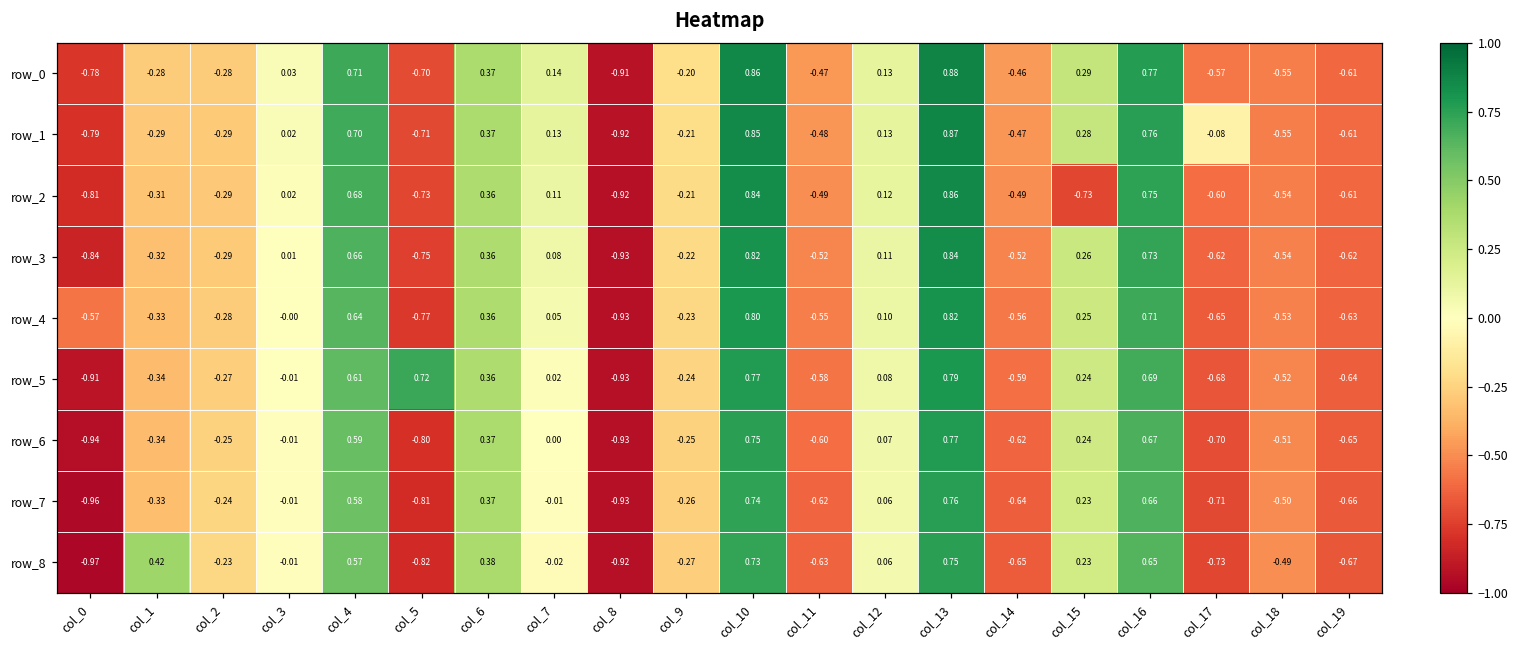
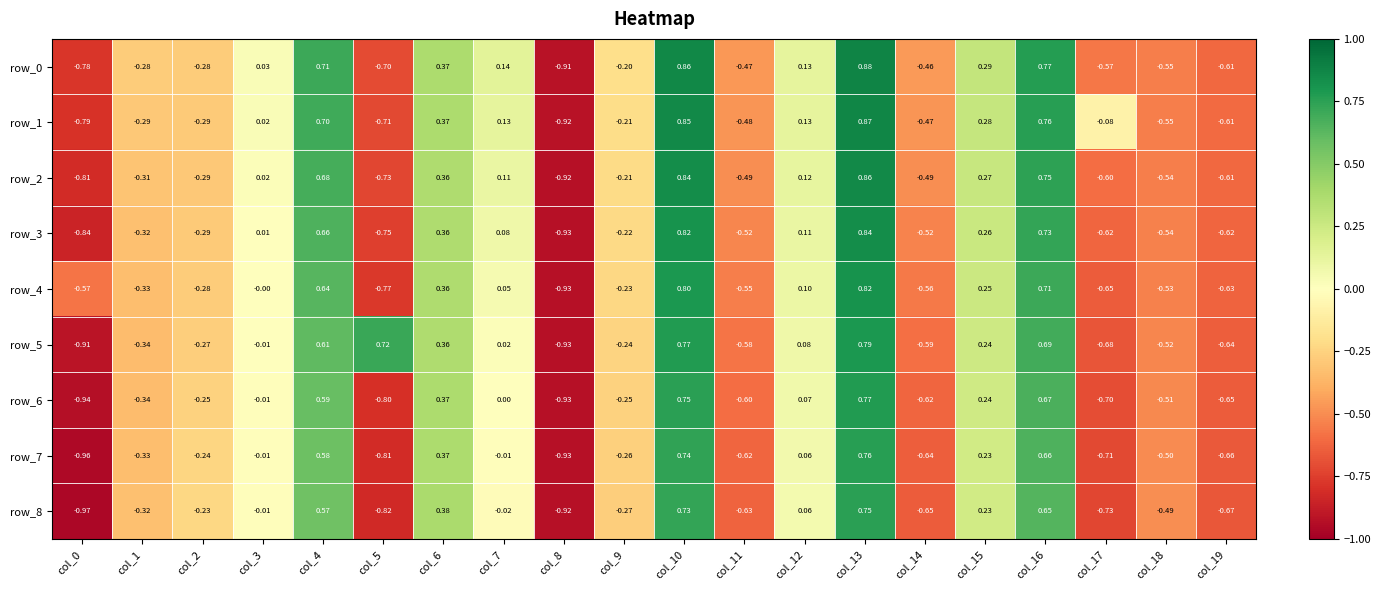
  {
    "row_0": {
      "col_0": -0.78,
      "col_1": -0.28,
      "col_2": -0.28,
      "col_3": 0.03,
      "col_4": 0.71,
      "col_5": -0.70,
      "col_6": 0.37,
      "col_7": 0.14,
      "col_8": -0.91,
      "col_9": -0.20,
      "col_10": 0.86,
      "col_11": -0.47,
      "col_12": 0.13,
      "col_13": 0.88,
      "col_14": -0.46,
      "col_15": 0.29,
      "col_16": 0.77,
      "col_17": -0.57,
      "col_18": -0.55,
      "col_19": -0.61
    },
    "row_1": {
      "col_0": -0.79,
      "col_1": -0.29,
      "col_2": -0.29,
      "col_3": 0.02,
      "col_4": 0.70,
      "col_5": -0.71,
      "col_6": 0.37,
      "col_7": 0.13,
      "col_8": -0.92,
      "col_9": -0.21,
      "col_10": 0.85,
      "col_11": -0.48,
      "col_12": 0.13,
      "col_13": 0.87,
      "col_14": -0.47,
      "col_15": 0.28,
      "col_16": 0.76,
      "col_17": -0.08,
      "col_18": -0.55,
      "col_19": -0.61
    },
    "row_2": {
      "col_0": -0.81,
      "col_1": -0.31,
      "col_2": -0.29,
      "col_3": 0.02,
      "col_4": 0.68,
      "col_5": -0.73,
      "col_6": 0.36,
      "col_7": 0.11,
      "col_8": -0.92,
      "col_9": -0.21,
      "col_10": 0.84,
      "col_11": -0.49,
      "col_12": 0.12,
      "col_13": 0.86,
      "col_14": -0.49,
-     "col_15": -0.73,
+     "col_15": 0.27,
      "col_16": 0.75,
      "col_17": -0.60,
      "col_18": -0.54,
      "col_19": -0.61
    },
    "row_3": {
      "col_0": -0.84,
      "col_1": -0.32,
      "col_2": -0.29,
      "col_3": 0.01,
      "col_4": 0.66,
      "col_5": -0.75,
      "col_6": 0.36,
      "col_7": 0.08,
      "col_8": -0.93,
      "col_9": -0.22,
      "col_10": 0.82,
      "col_11": -0.52,
      "col_12": 0.11,
      "col_13": 0.84,
      "col_14": -0.52,
      "col_15": 0.26,
      "col_16": 0.73,
      "col_17": -0.62,
      "col_18": -0.54,
      "col_19": -0.62
    },
    "row_4": {
      "col_0": -0.57,
      "col_1": -0.33,
      "col_2": -0.28,
      "col_3": -0.00,
      "col_4": 0.64,
      "col_5": -0.77,
      "col_6": 0.36,
      "col_7": 0.05,
      "col_8": -0.93,
      "col_9": -0.23,
      "col_10": 0.80,
      "col_11": -0.55,
      "col_12": 0.10,
      "col_13": 0.82,
      "col_14": -0.56,
      "col_15": 0.25,
      "col_16": 0.71,
      "col_17": -0.65,
      "col_18": -0.53,
      "col_19": -0.63
    },
    "row_5": {
      "col_0": -0.91,
      "col_1": -0.34,
      "col_2": -0.27,
      "col_3": -0.01,
      "col_4": 0.61,
      "col_5": 0.72,
      "col_6": 0.36,
      "col_7": 0.02,
      "col_8": -0.93,
      "col_9": -0.24,
      "col_10": 0.77,
      "col_11": -0.58,
      "col_12": 0.08,
      "col_13": 0.79,
      "col_14": -0.59,
      "col_15": 0.24,
      "col_16": 0.69,
      "col_17": -0.68,
      "col_18": -0.52,
      "col_19": -0.64
    },
    "row_6": {
      "col_0": -0.94,
      "col_1": -0.34,
      "col_2": -0.25,
      "col_3": -0.01,
      "col_4": 0.59,
      "col_5": -0.80,
      "col_6": 0.37,
      "col_7": 0.00,
      "col_8": -0.93,
      "col_9": -0.25,
      "col_10": 0.75,
      "col_11": -0.60,
      "col_12": 0.07,
      "col_13": 0.77,
      "col_14": -0.62,
      "col_15": 0.24,
      "col_16": 0.67,
      "col_17": -0.70,
      "col_18": -0.51,
      "col_19": -0.65
    },
    "row_7": {
      "col_0": -0.96,
      "col_1": -0.33,
      "col_2": -0.24,
      "col_3": -0.01,
      "col_4": 0.58,
      "col_5": -0.81,
      "col_6": 0.37,
      "col_7": -0.01,
      "col_8": -0.93,
      "col_9": -0.26,
      "col_10": 0.74,
      "col_11": -0.62,
      "col_12": 0.06,
      "col_13": 0.76,
      "col_14": -0.64,
      "col_15": 0.23,
      "col_16": 0.66,
      "col_17": -0.71,
      "col_18": -0.50,
      "col_19": -0.66
    },
    "row_8": {
      "col_0": -0.97,
-     "col_1": 0.42,
+     "col_1": -0.32,
      "col_2": -0.23,
      "col_3": -0.01,
      "col_4": 0.57,
      "col_5": -0.82,
      "col_6": 0.38,
      "col_7": -0.02,
      "col_8": -0.92,
      "col_9": -0.27,
      "col_10": 0.73,
      "col_11": -0.63,
      "col_12": 0.06,
      "col_13": 0.75,
      "col_14": -0.65,
      "col_15": 0.23,
      "col_16": 0.65,
      "col_17": -0.73,
      "col_18": -0.49,
      "col_19": -0.67
    }
  }
